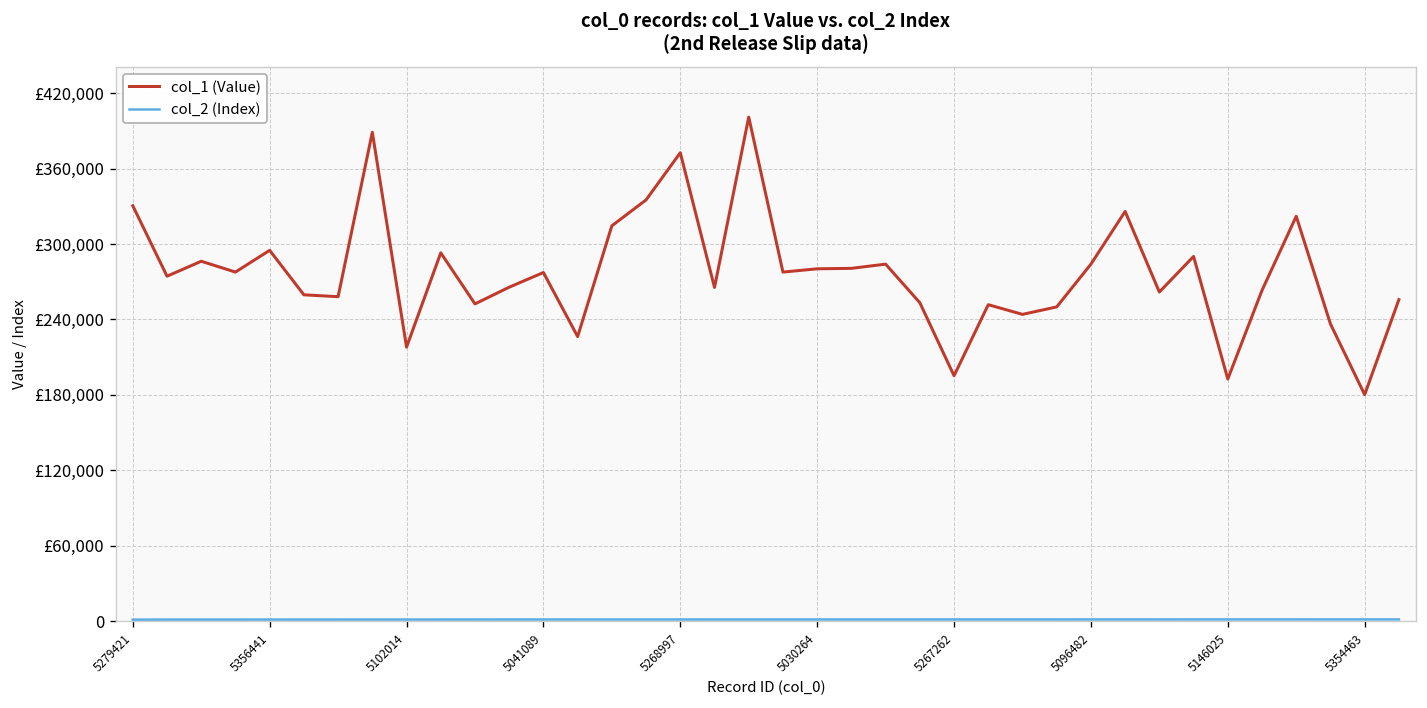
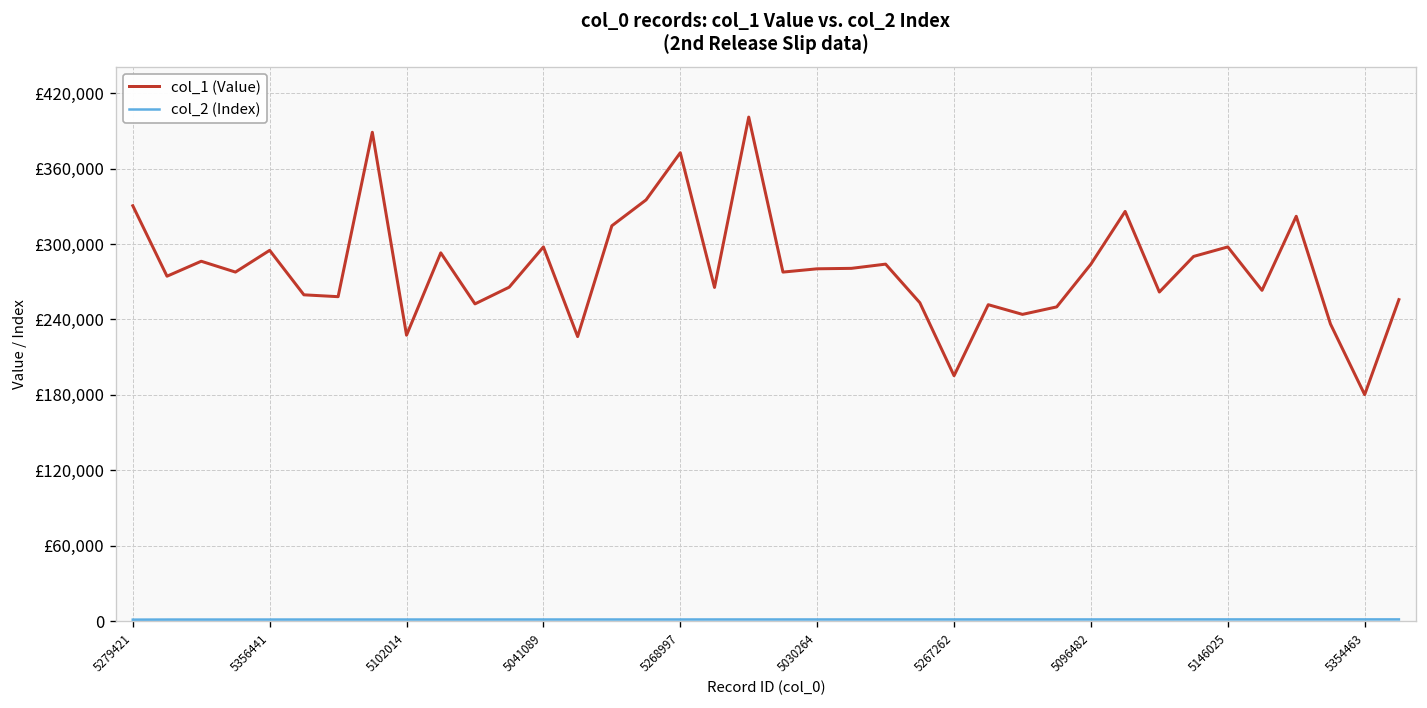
  {
    "col_1 (Value)": {
      "5279421": "£330,000",
      "5356441": "£295,000",
-     "5102014": "£218,000",
-     "5041089": "£277,000",
+     "5102014": "£227,000",
+     "5041089": "£298,000",
      "5268997": "£373,000",
      "5030264": "£280,000",
      "5267262": "£195,000",
      "5096482": "£284,000",
-     "5146025": "£193,000",
+     "5146025": "£298,000",
      "5354463": "£180,000"
    },
    "col_2 (Index)": {
      "5279421": "£1,000",
      "5356441": "£1,000",
      "5102014": "£1,000",
      "5041089": "£1,000",
      "5268997": "£1,000",
      "5030264": "£1,000",
      "5267262": "£1,000",
      "5096482": "£1,000",
      "5146025": "£1,000",
      "5354463": "£1,000"
    }
  }
